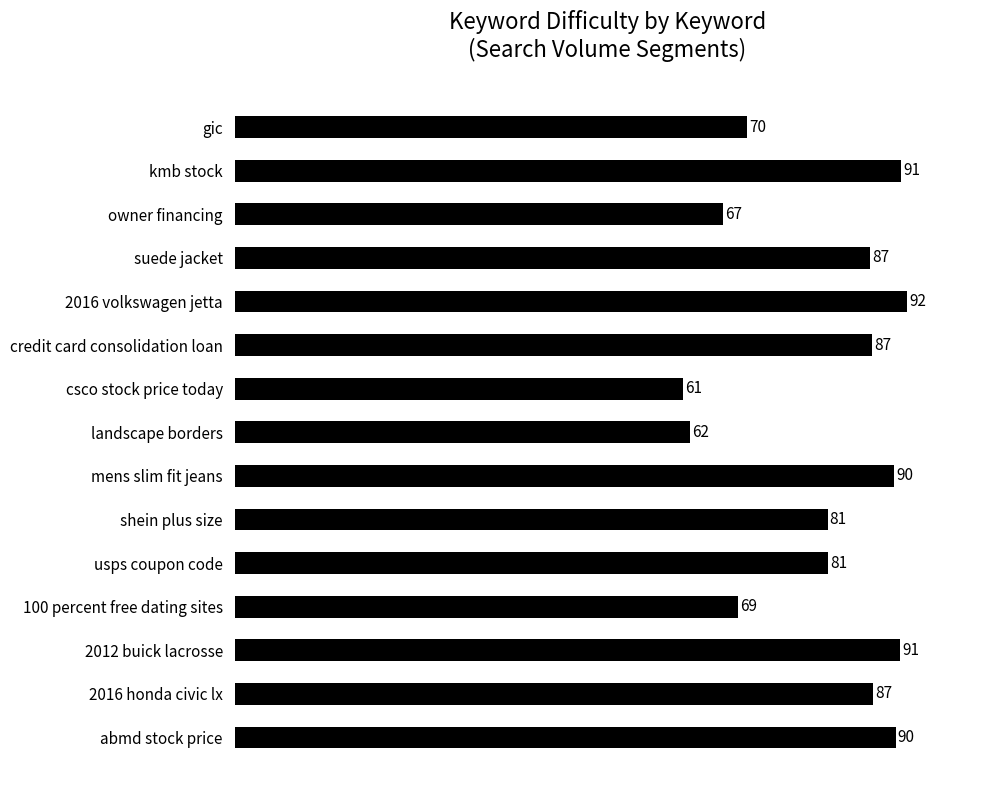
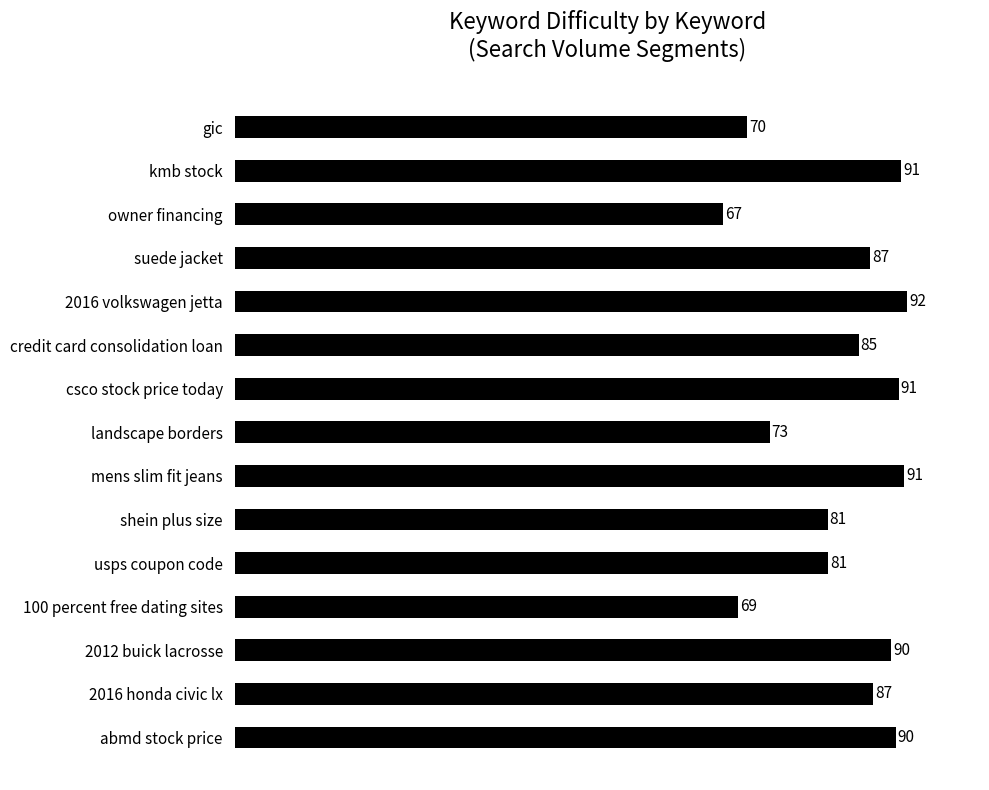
  {
    "gic": 70,
    "kmb stock": 91,
    "owner financing": 67,
    "suede jacket": 87,
    "2016 volkswagen jetta": 92,
-   "credit card consolidation loan": 87,
-   "csco stock price today": 61,
-   "landscape borders": 62,
-   "mens slim fit jeans": 90,
+   "credit card consolidation loan": 85,
+   "csco stock price today": 91,
+   "landscape borders": 73,
+   "mens slim fit jeans": 91,
    "shein plus size": 81,
    "usps coupon code": 81,
    "100 percent free dating sites": 69,
-   "2012 buick lacrosse": 91,
+   "2012 buick lacrosse": 90,
    "2016 honda civic lx": 87,
    "abmd stock price": 90
  }
